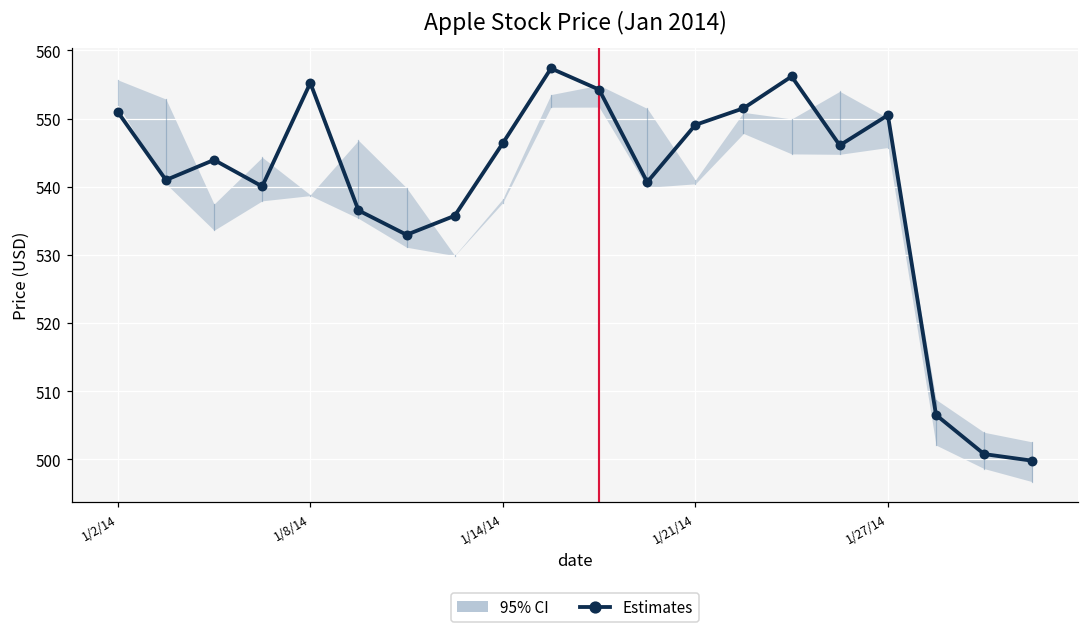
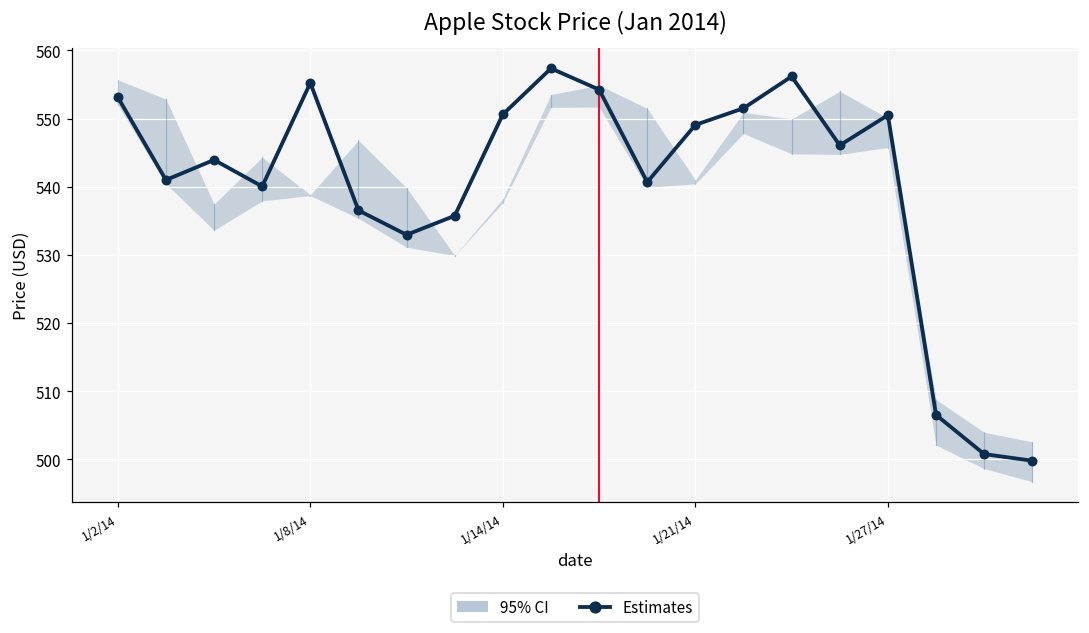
  {
    "Estimates": {
-     "1/2/14": 551,
+     "1/2/14": 553,
      "1/8/14": 555,
-     "1/14/14": 546,
+     "1/14/14": 551,
      "1/21/14": 549,
      "1/27/14": 551
    }
  }
